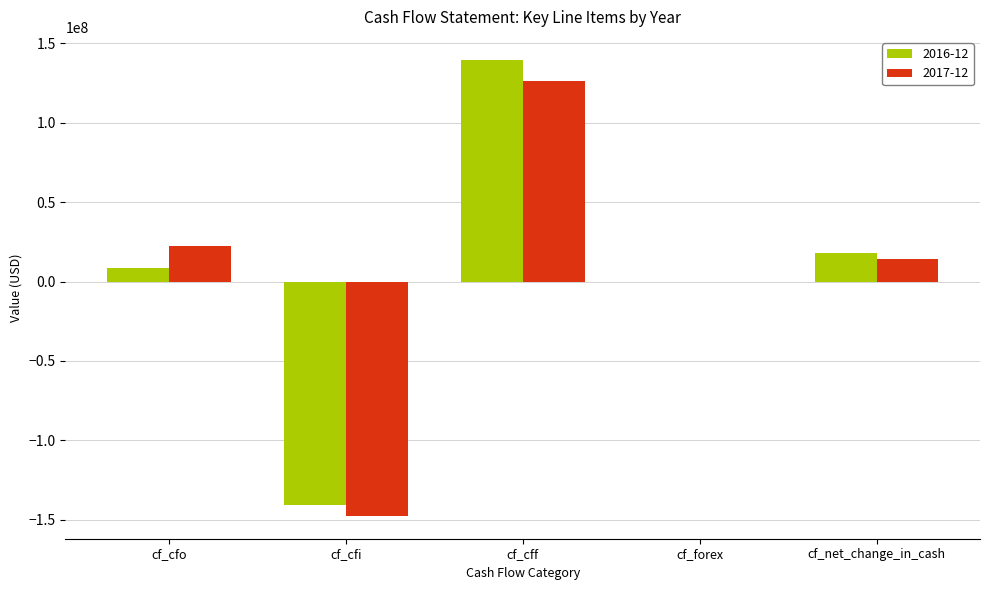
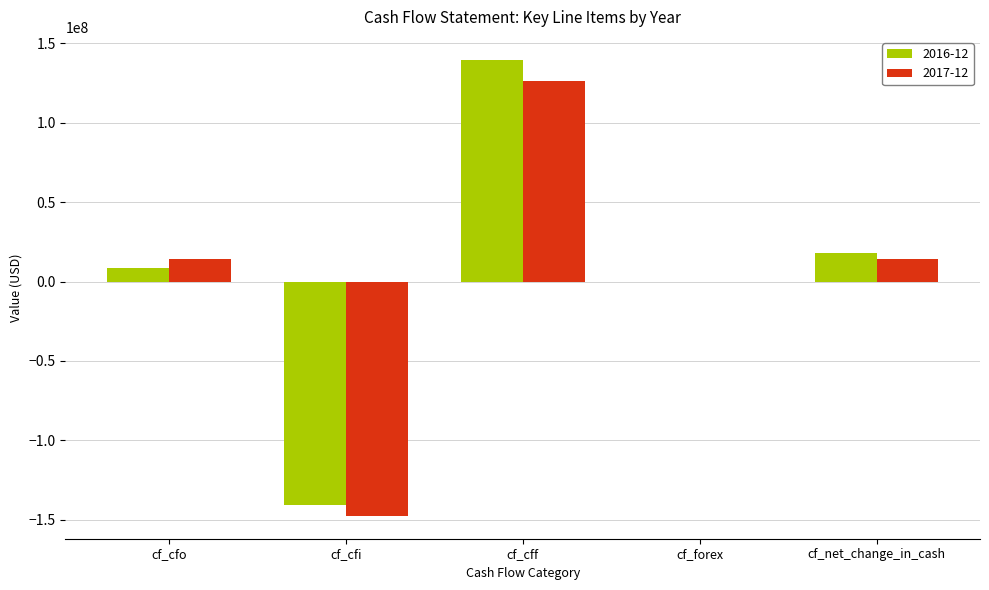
  {
    "2016-12": {
      "cf_cfo": 8000000,
      "cf_cfi": -141000000,
      "cf_cff": 140000000,
      "cf_forex": 0,
      "cf_net_change_in_cash": 18000000
    },
    "2017-12": {
-     "cf_cfo": 22000000,
+     "cf_cfo": 14000000,
      "cf_cfi": -148000000,
      "cf_cff": 126000000,
      "cf_forex": 0,
      "cf_net_change_in_cash": 14000000
    }
  }
